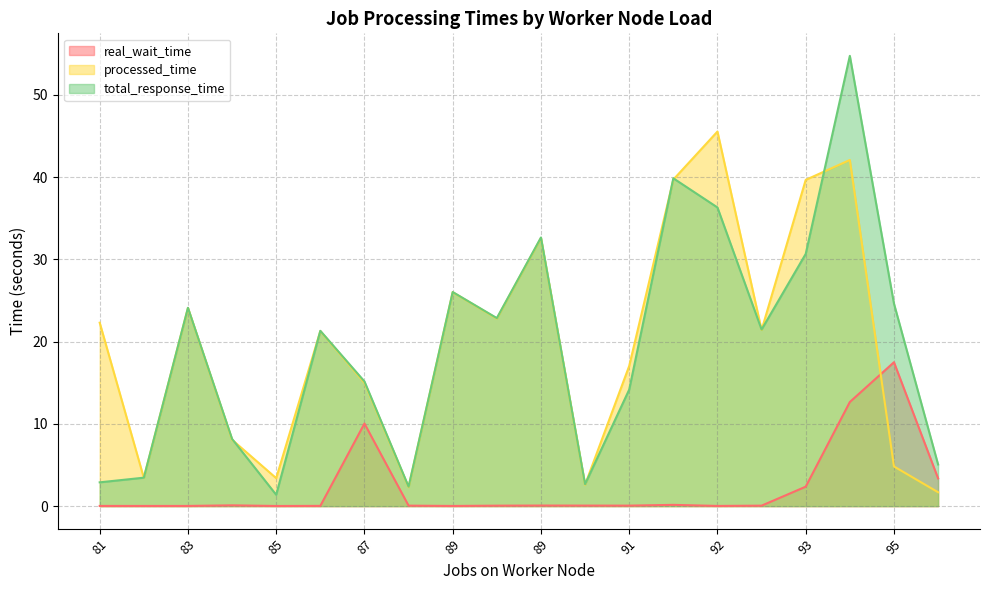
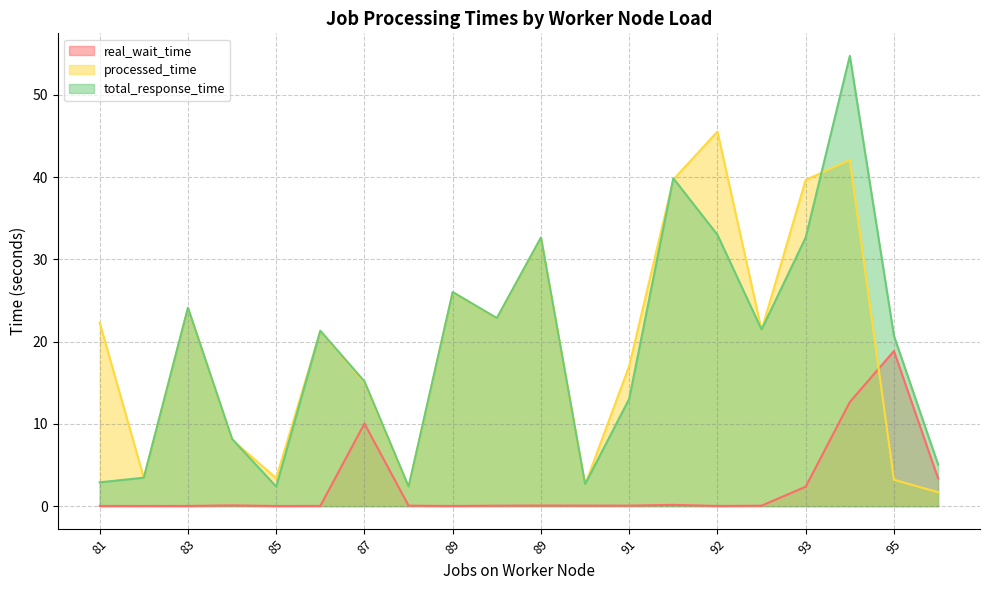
  {
    "real_wait_time": {
      "81": 0,
      "83": 0,
      "85": 0,
      "87": 10,
      "91": 0,
      "92": 0,
      "93": 2,
-     "95": 17
+     "95": 19
    },
    "processed_time": {
      "81": 22,
      "85": 3,
      "91": 17,
      "92": 46,
      "93": 40,
-     "95": 5
+     "95": 3
    },
    "total_response_time": {
      "81": 3,
-     "85": 1,
-     "91": 14,
-     "92": 36,
-     "93": 31,
-     "95": 25
+     "85": 2,
+     "91": 13,
+     "92": 33,
+     "93": 33,
+     "95": 21
    }
  }
